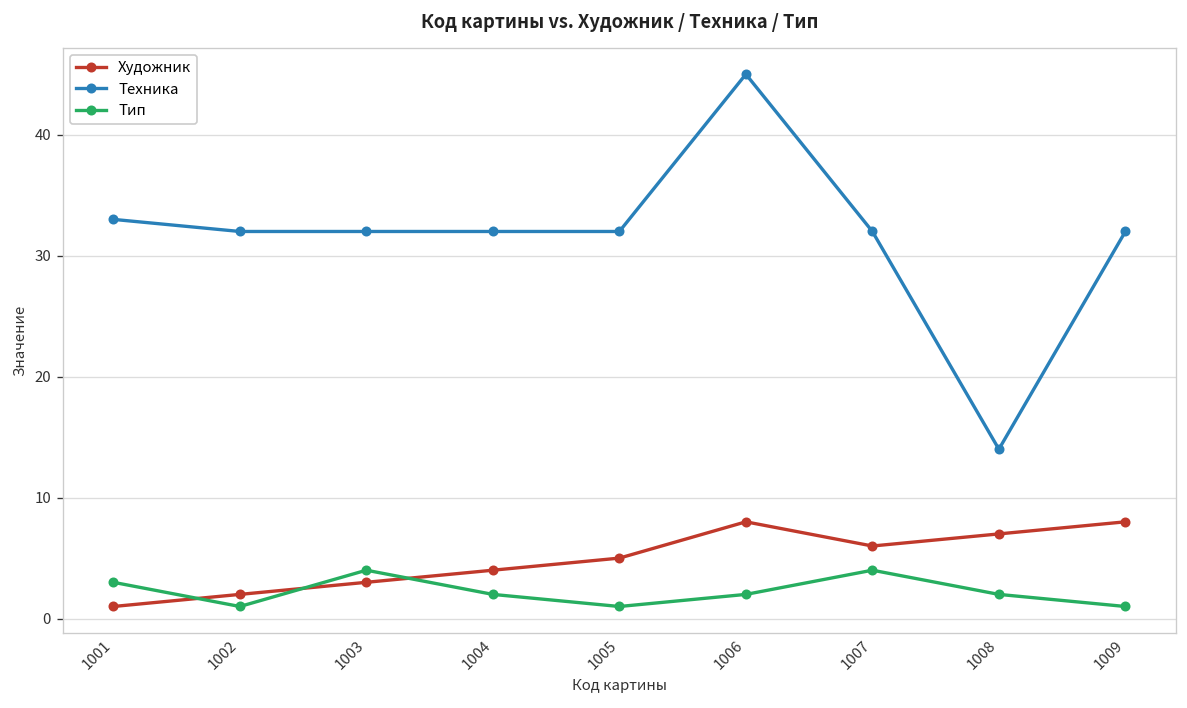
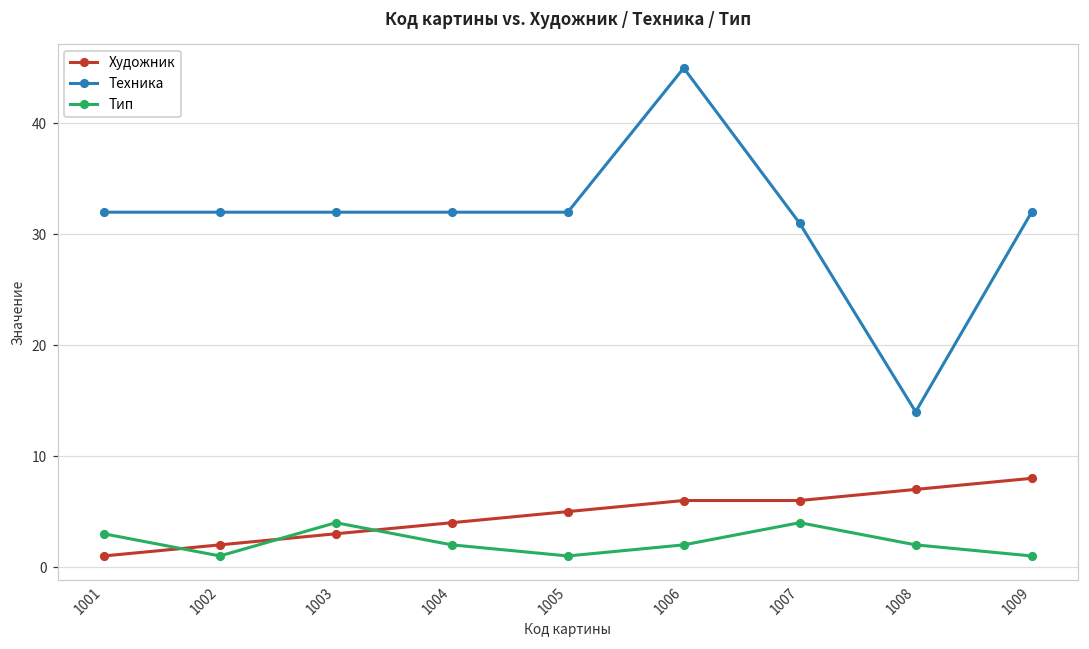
  {
    "Художник": {
      "1001": 1,
      "1002": 2,
      "1003": 3,
      "1004": 4,
      "1005": 5,
-     "1006": 8,
+     "1006": 6,
      "1007": 6,
      "1008": 7,
      "1009": 8
    },
    "Техника": {
-     "1001": 33,
+     "1001": 32,
      "1002": 32,
      "1003": 32,
      "1004": 32,
      "1005": 32,
      "1006": 45,
-     "1007": 32,
+     "1007": 31,
      "1008": 14,
      "1009": 32
    },
    "Тип": {
      "1001": 3,
      "1002": 1,
      "1003": 4,
      "1004": 2,
      "1005": 1,
      "1006": 2,
      "1007": 4,
      "1008": 2,
      "1009": 1
    }
  }
